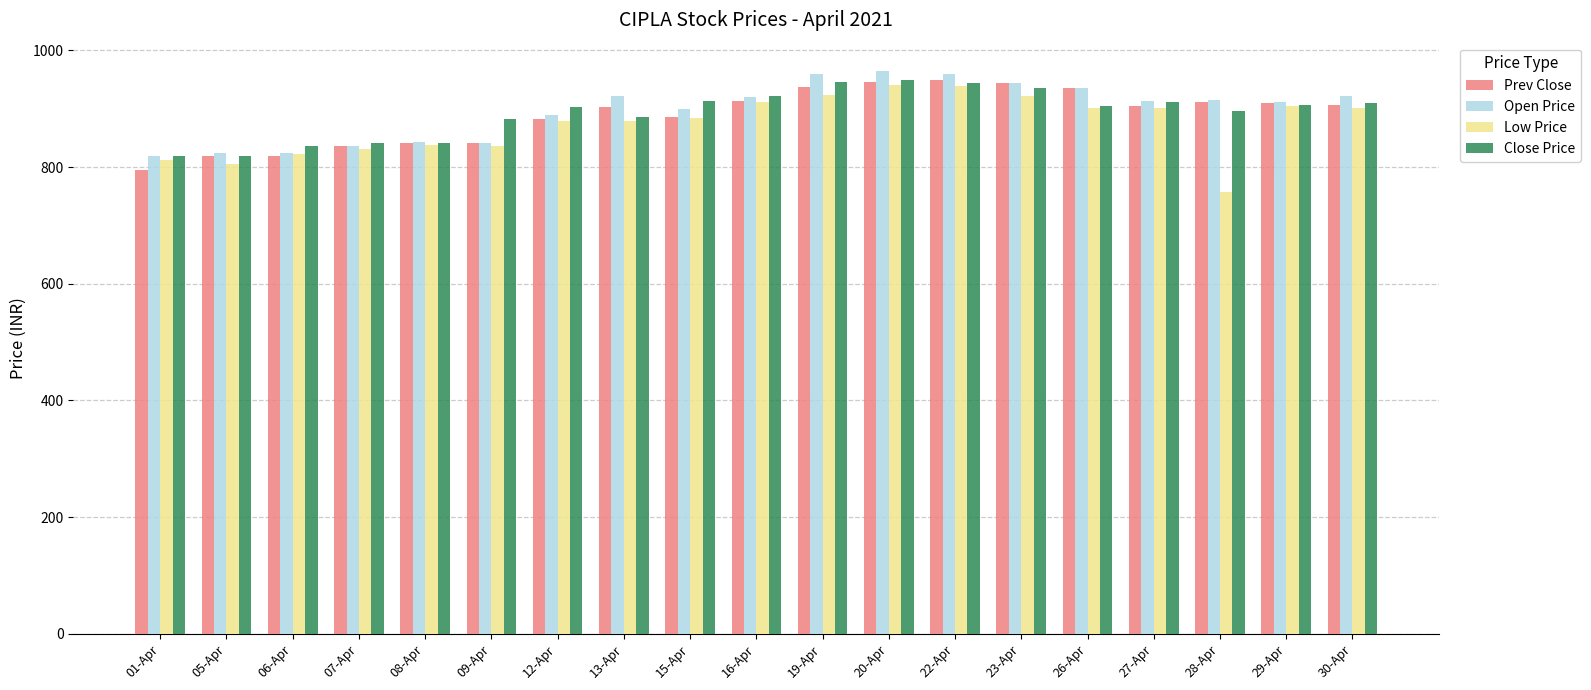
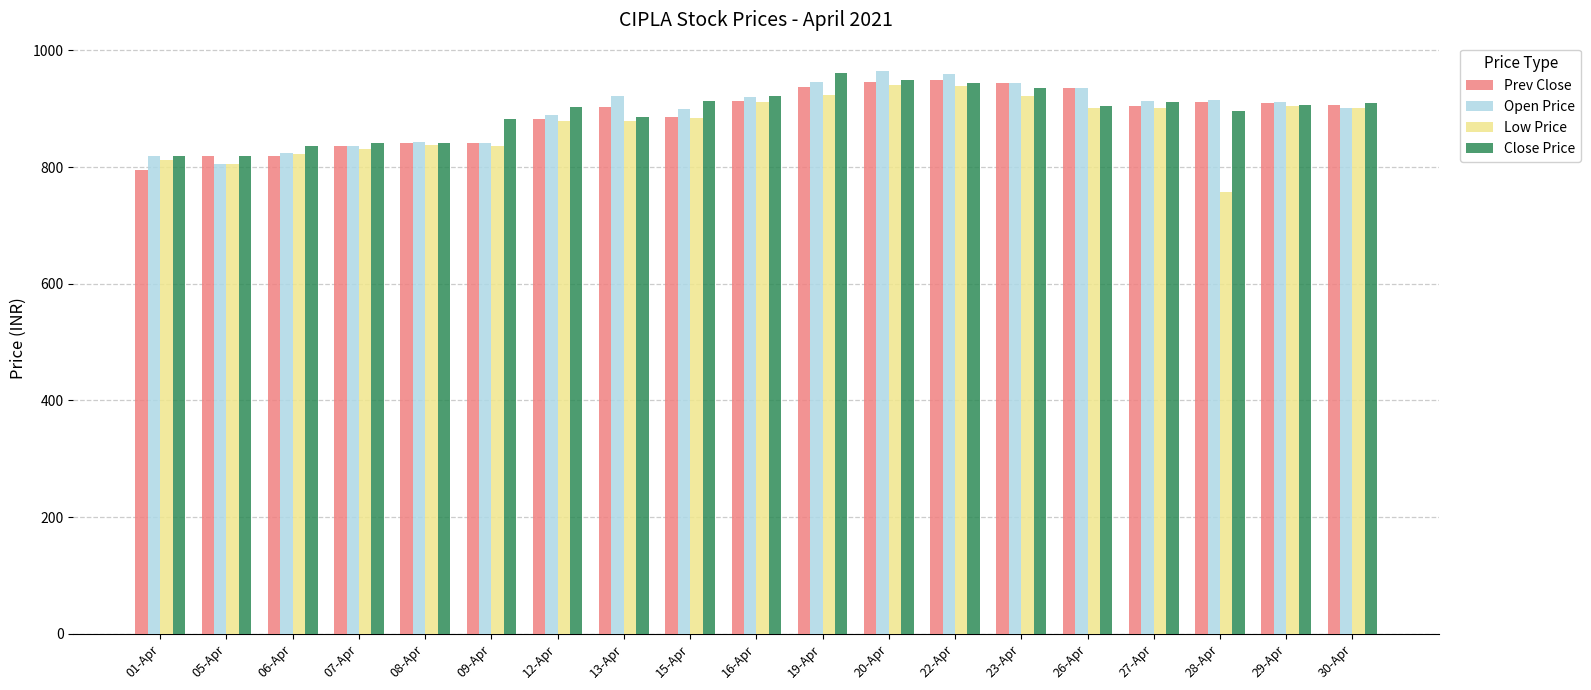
  {
    "Prev Close": {
      "01-Apr": 790,
      "05-Apr": 820,
      "06-Apr": 820,
      "07-Apr": 840,
      "08-Apr": 840,
      "09-Apr": 840,
      "12-Apr": 880,
      "13-Apr": 900,
      "15-Apr": 890,
      "16-Apr": 910,
      "19-Apr": 940,
      "20-Apr": 950,
      "22-Apr": 950,
      "23-Apr": 940,
      "26-Apr": 940,
      "27-Apr": 910,
      "28-Apr": 910,
      "29-Apr": 910,
      "30-Apr": 910
    },
    "Open Price": {
      "01-Apr": 820,
-     "05-Apr": 830,
+     "05-Apr": 810,
      "06-Apr": 820,
      "07-Apr": 840,
      "08-Apr": 840,
      "09-Apr": 840,
      "12-Apr": 890,
      "13-Apr": 920,
      "15-Apr": 900,
      "16-Apr": 920,
-     "19-Apr": 960,
+     "19-Apr": 950,
      "20-Apr": 970,
      "22-Apr": 960,
      "23-Apr": 940,
      "26-Apr": 940,
      "27-Apr": 910,
      "28-Apr": 910,
      "29-Apr": 910,
-     "30-Apr": 920
+     "30-Apr": 900
    },
    "Low Price": {
      "01-Apr": 810,
      "05-Apr": 810,
      "06-Apr": 820,
      "07-Apr": 830,
      "08-Apr": 840,
      "09-Apr": 840,
      "12-Apr": 880,
      "13-Apr": 880,
      "15-Apr": 880,
      "16-Apr": 910,
      "19-Apr": 920,
      "20-Apr": 940,
      "22-Apr": 940,
      "23-Apr": 920,
      "26-Apr": 900,
      "27-Apr": 900,
      "28-Apr": 760,
      "29-Apr": 900,
      "30-Apr": 900
    },
    "Close Price": {
      "01-Apr": 820,
      "05-Apr": 820,
      "06-Apr": 840,
      "07-Apr": 840,
      "08-Apr": 840,
      "09-Apr": 880,
      "12-Apr": 900,
      "13-Apr": 890,
      "15-Apr": 910,
      "16-Apr": 920,
-     "19-Apr": 950,
+     "19-Apr": 960,
      "20-Apr": 950,
      "22-Apr": 940,
      "23-Apr": 940,
      "26-Apr": 910,
      "27-Apr": 910,
      "28-Apr": 900,
      "29-Apr": 910,
      "30-Apr": 910
    }
  }
